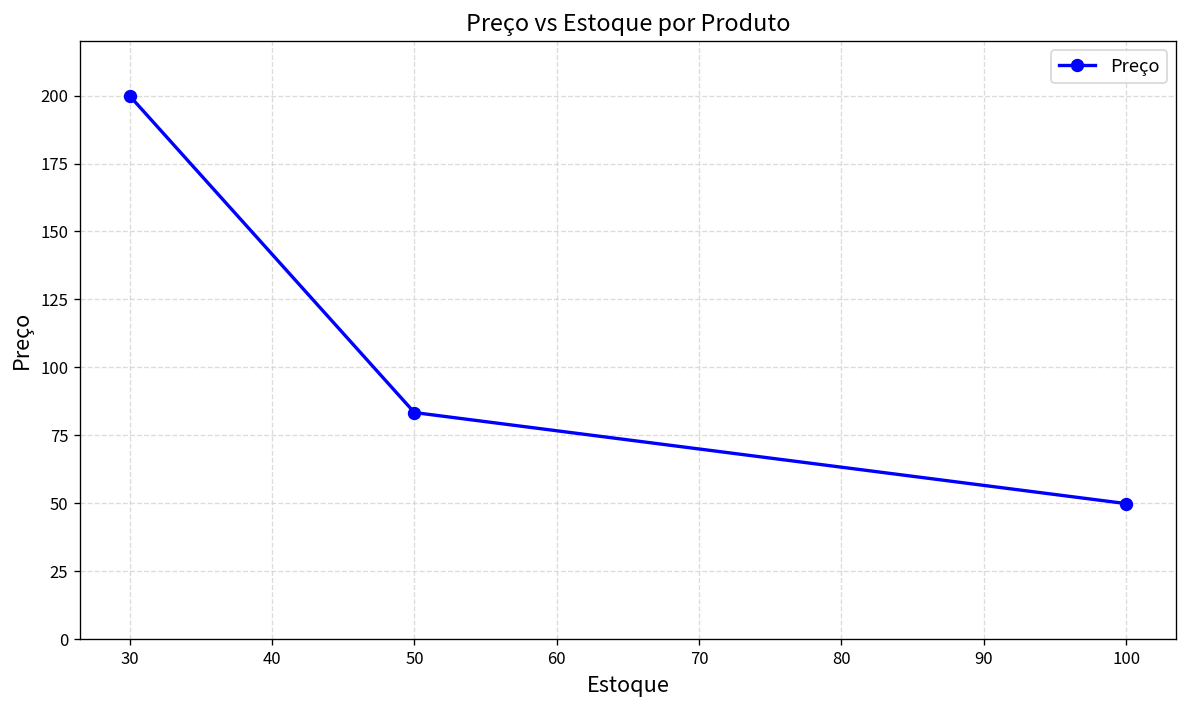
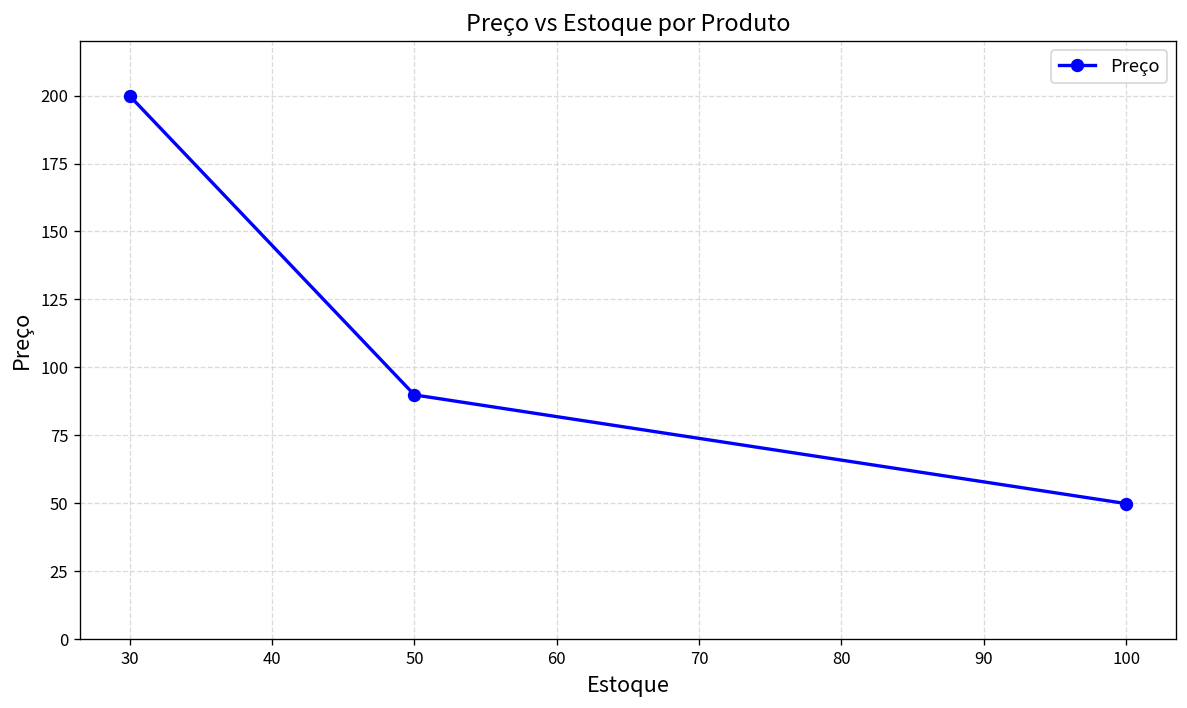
  {
    "30": 200,
-   "50": 83,
+   "50": 90,
    "100": 50
  }
